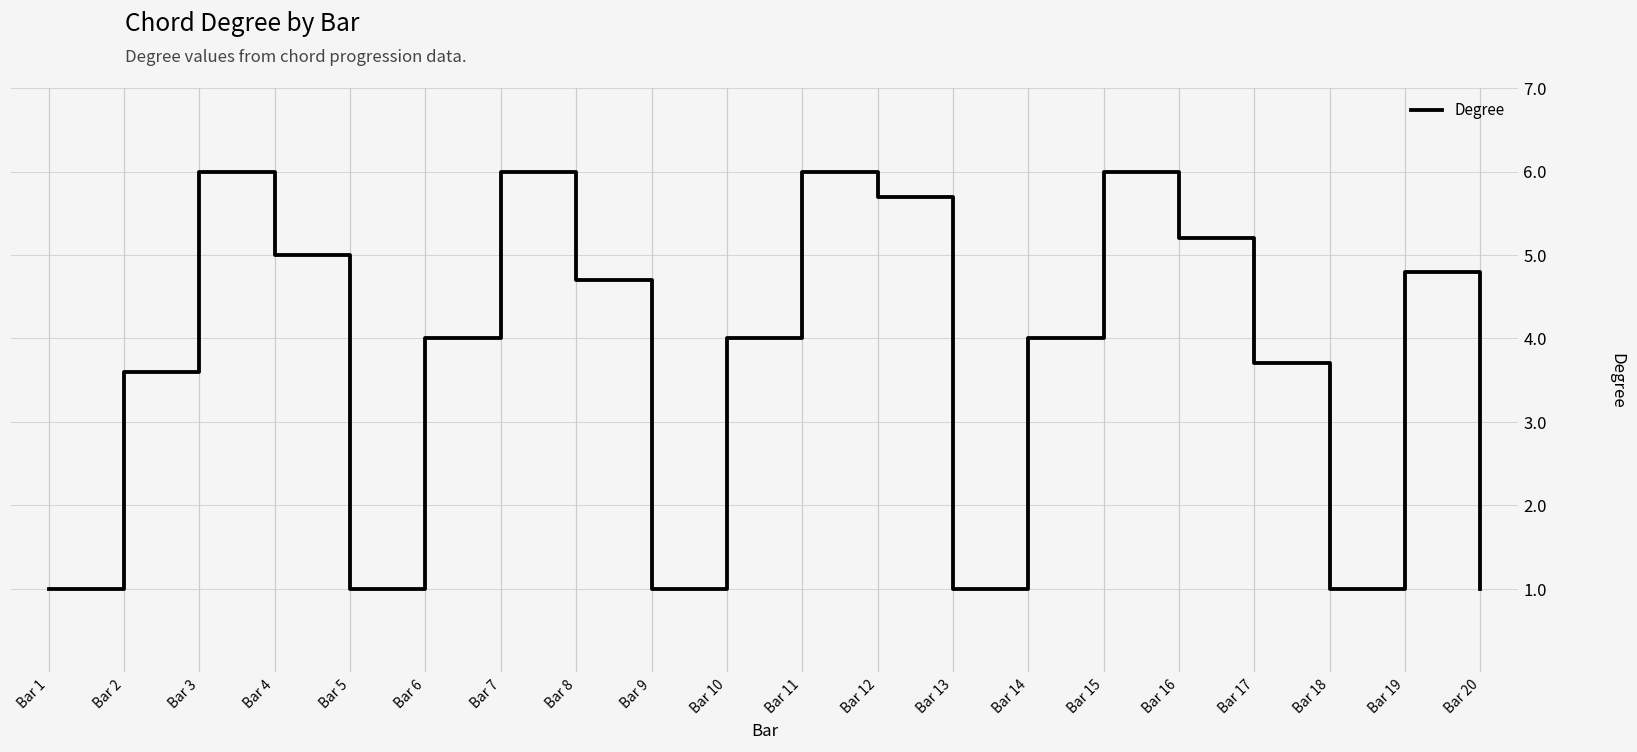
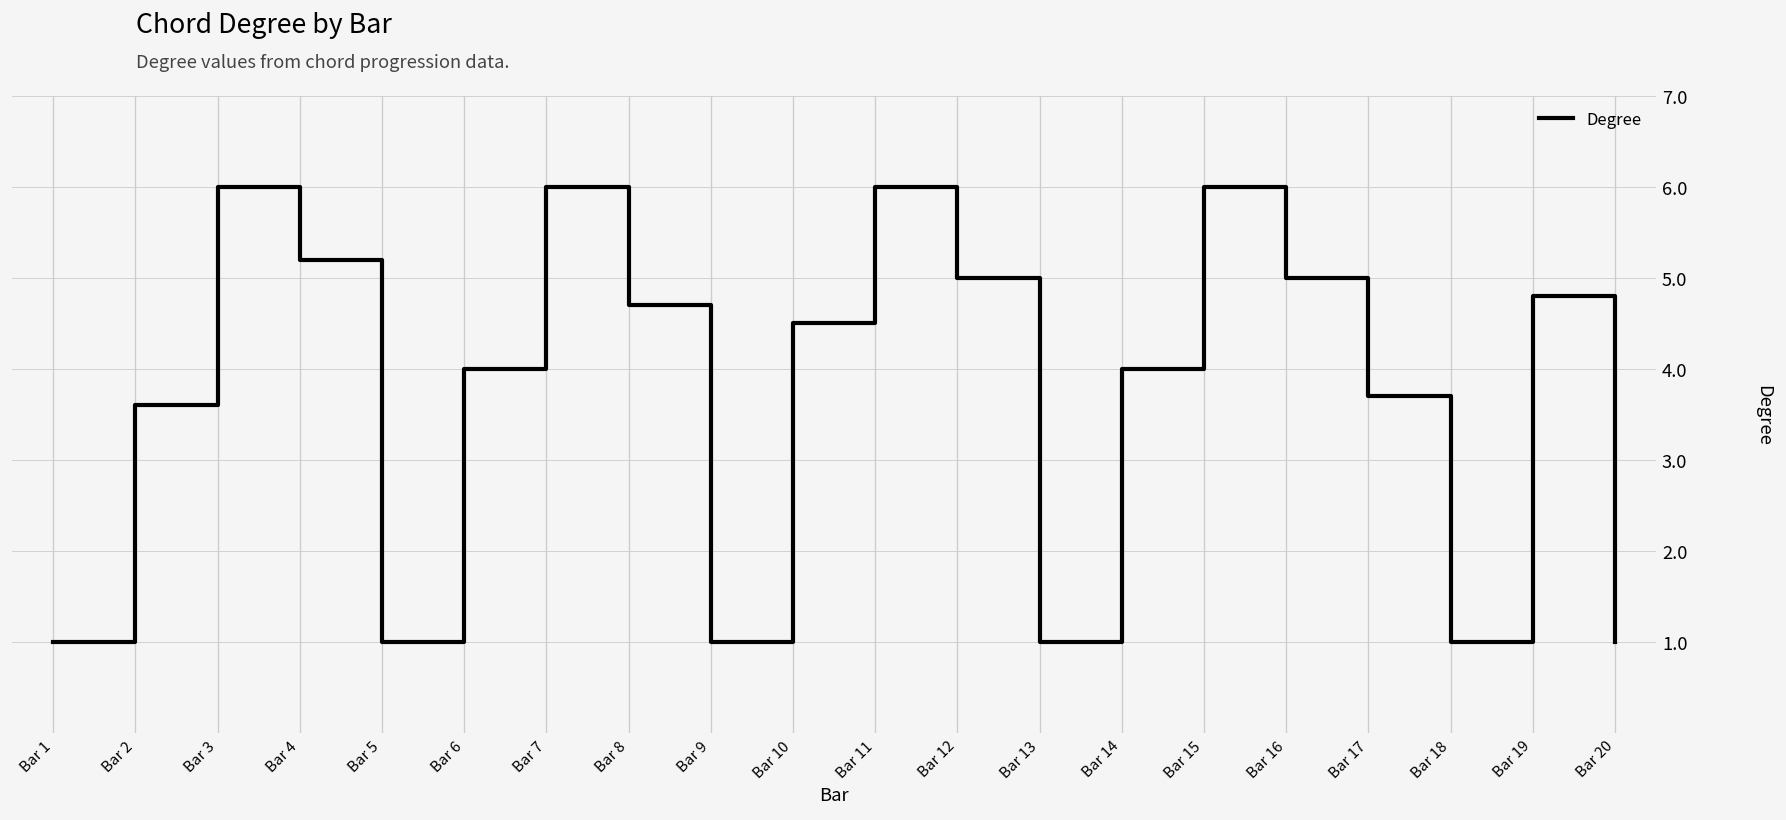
  {
    "Bar 1": 1.0,
    "Bar 2": 3.6,
    "Bar 3": 6.0,
-   "Bar 4": 5.0,
+   "Bar 4": 5.2,
    "Bar 5": 1.0,
    "Bar 6": 4.0,
    "Bar 7": 6.0,
    "Bar 8": 4.7,
    "Bar 9": 1.0,
-   "Bar 10": 4.0,
+   "Bar 10": 4.5,
    "Bar 11": 6.0,
-   "Bar 12": 5.7,
+   "Bar 12": 5.0,
    "Bar 13": 1.0,
    "Bar 14": 4.0,
    "Bar 15": 6.0,
-   "Bar 16": 5.2,
+   "Bar 16": 5.0,
    "Bar 17": 3.7,
    "Bar 18": 1.0,
    "Bar 19": 4.8,
    "Bar 20": 1.0
  }
